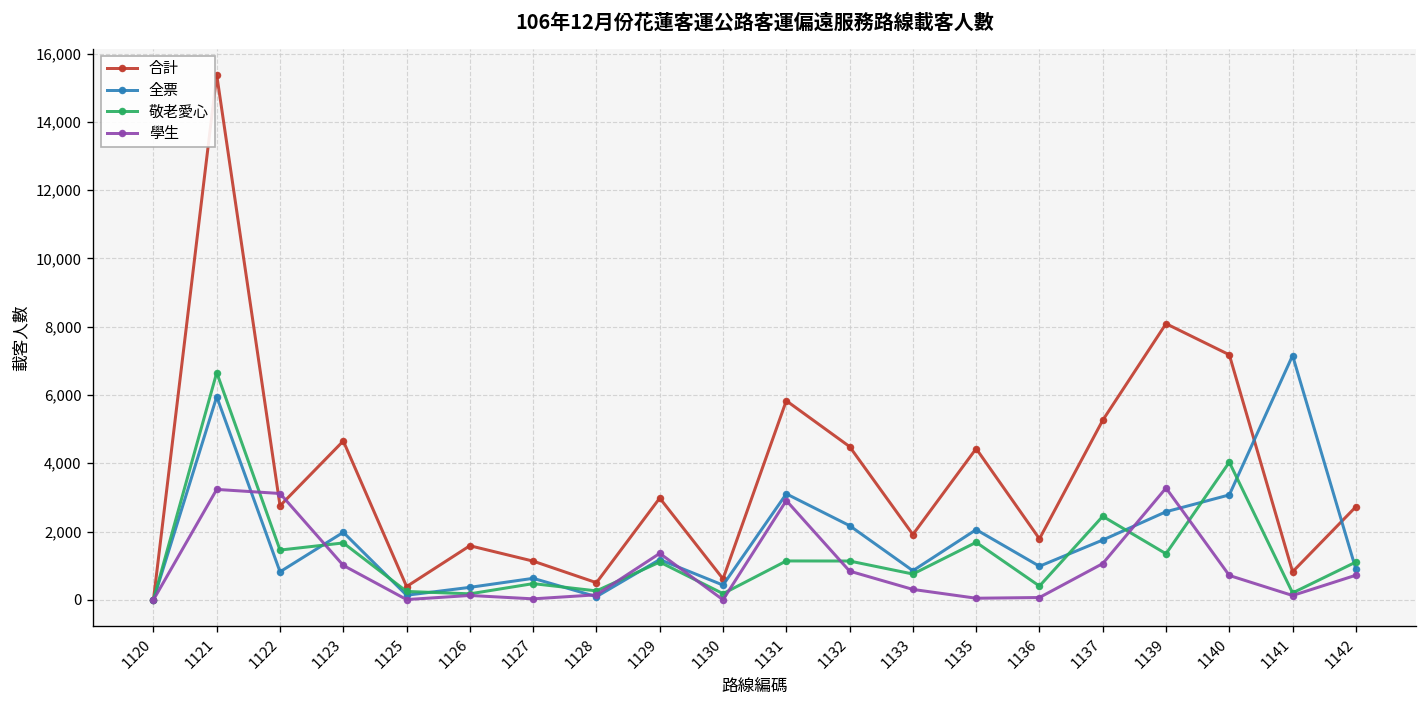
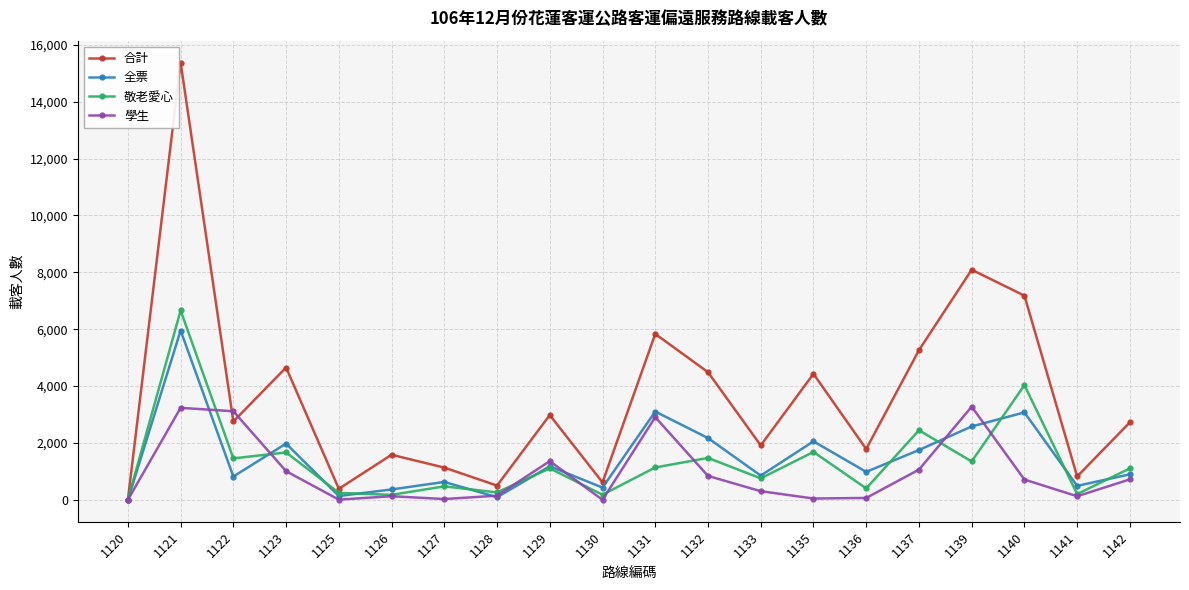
  {
    "合計": {
      "1121": "15,400",
      "1122": "2,800",
      "1123": "4,700",
      "1125": "400",
      "1126": "1,600",
      "1127": "1,100",
      "1128": "500",
      "1129": "3,000",
      "1130": "600",
      "1131": "5,800",
      "1132": "4,500",
      "1133": "1,900",
      "1135": "4,400",
      "1136": "1,800",
      "1137": "5,300",
      "1139": "8,100",
      "1140": "7,200",
      "1141": "800",
      "1142": "2,700"
    },
    "全票": {
      "1121": "6,000",
      "1122": "800",
      "1123": "2,000",
      "1125": "100",
      "1126": "400",
      "1127": "600",
      "1130": "400",
      "1131": "3,100",
      "1132": "2,200",
      "1133": "900",
      "1135": "2,100",
      "1136": "1,000",
      "1137": "1,800",
      "1139": "2,600",
      "1140": "3,100",
-     "1141": "7,200",
+     "1141": "500",
      "1142": "900"
    },
    "敬老愛心": {
      "1121": "6,700",
      "1122": "1,500",
      "1123": "1,700",
      "1125": "200",
      "1127": "500",
      "1128": "300",
      "1130": "200",
      "1131": "1,100",
-     "1132": "1,100",
+     "1132": "1,500",
      "1133": "800",
      "1135": "1,700",
      "1136": "400",
      "1137": "2,400",
      "1139": "1,400",
      "1140": "4,000",
      "1142": "1,100"
    },
    "學生": {
      "1121": "3,200",
      "1122": "3,100",
      "1123": "1,000",
      "1125": "0",
      "1127": "0",
      "1129": "1,400",
      "1130": "0",
      "1131": "2,900",
      "1132": "800",
      "1133": "300",
      "1135": "0",
      "1136": "100",
      "1137": "1,100",
      "1139": "3,300",
      "1140": "700",
      "1142": "700"
    }
  }
